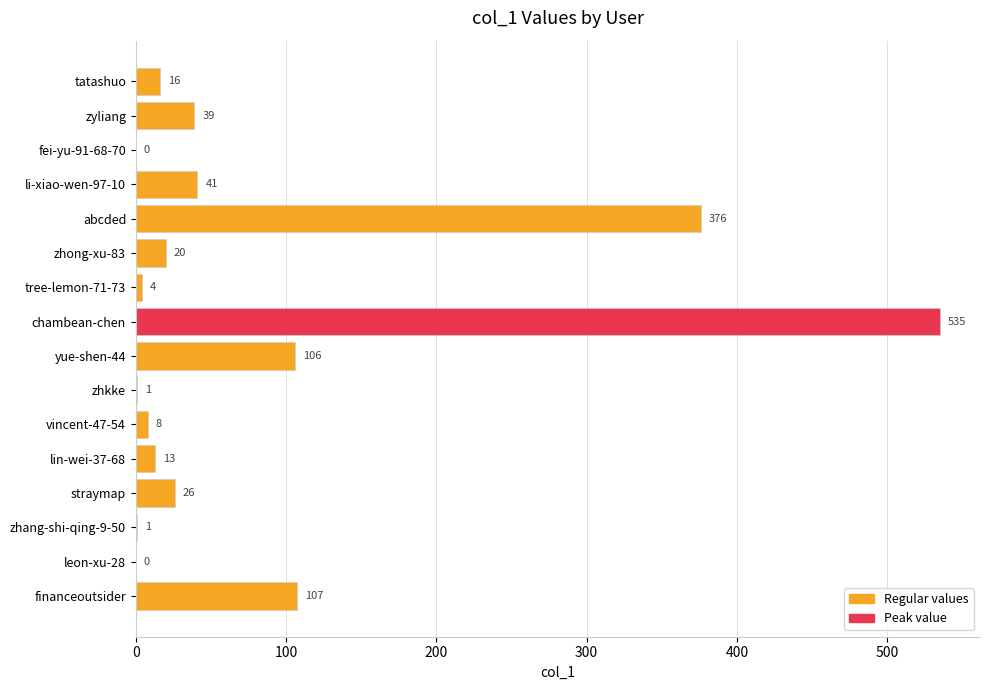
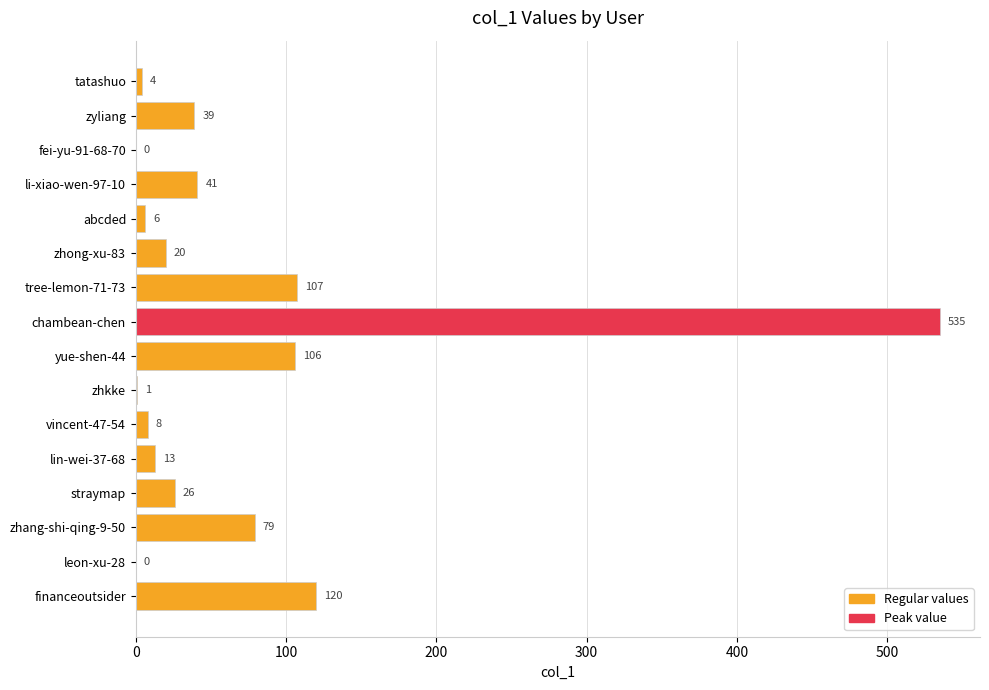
  {
-   "tatashuo": 16,
+   "tatashuo": 4,
    "zyliang": 39,
    "fei-yu-91-68-70": 0,
    "li-xiao-wen-97-10": 41,
-   "abcded": 376,
+   "abcded": 6,
    "zhong-xu-83": 20,
-   "tree-lemon-71-73": 4,
+   "tree-lemon-71-73": 107,
    "chambean-chen": 535,
    "yue-shen-44": 106,
    "zhkke": 1,
    "vincent-47-54": 8,
    "lin-wei-37-68": 13,
    "straymap": 26,
-   "zhang-shi-qing-9-50": 1,
+   "zhang-shi-qing-9-50": 79,
    "leon-xu-28": 0,
-   "financeoutsider": 107
+   "financeoutsider": 120
  }
